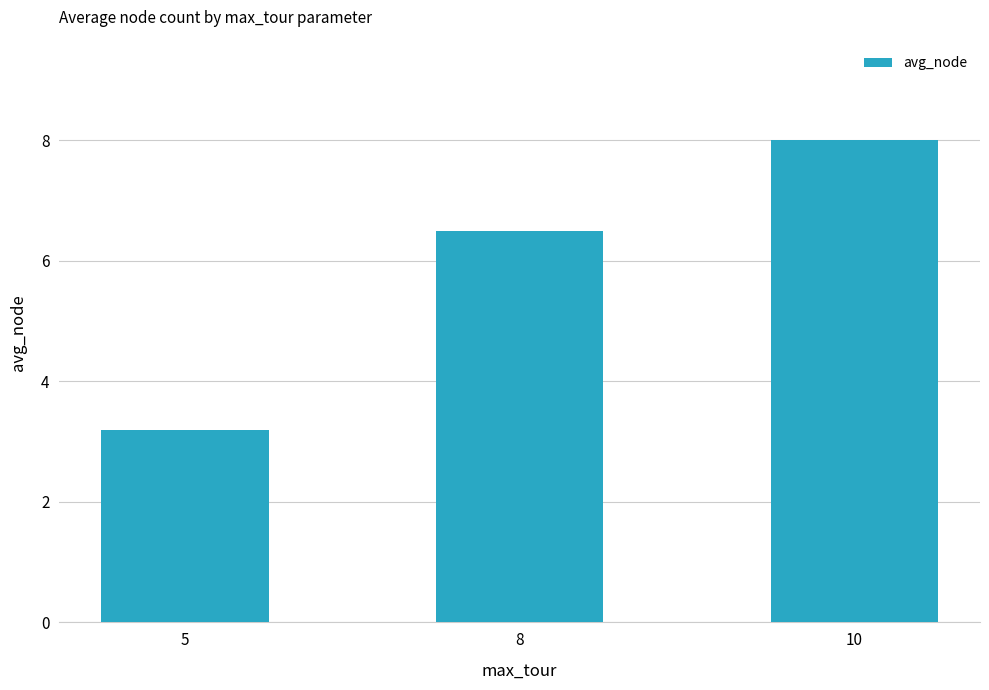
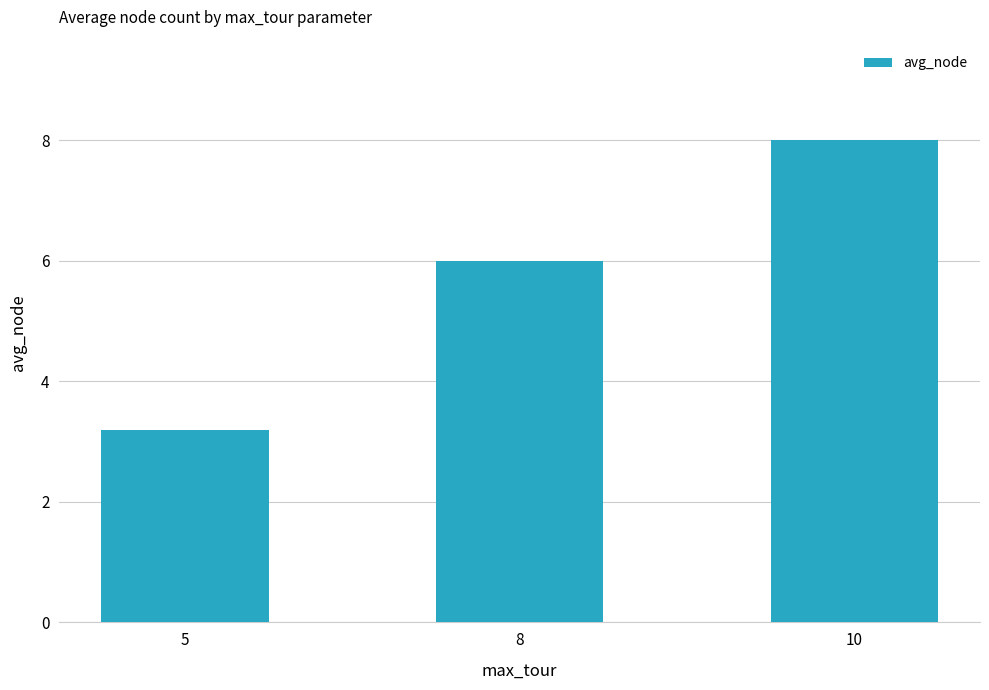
  {
    "5": 3.2,
-   "8": 6.5,
+   "8": 6.0,
    "10": 8.0
  }
